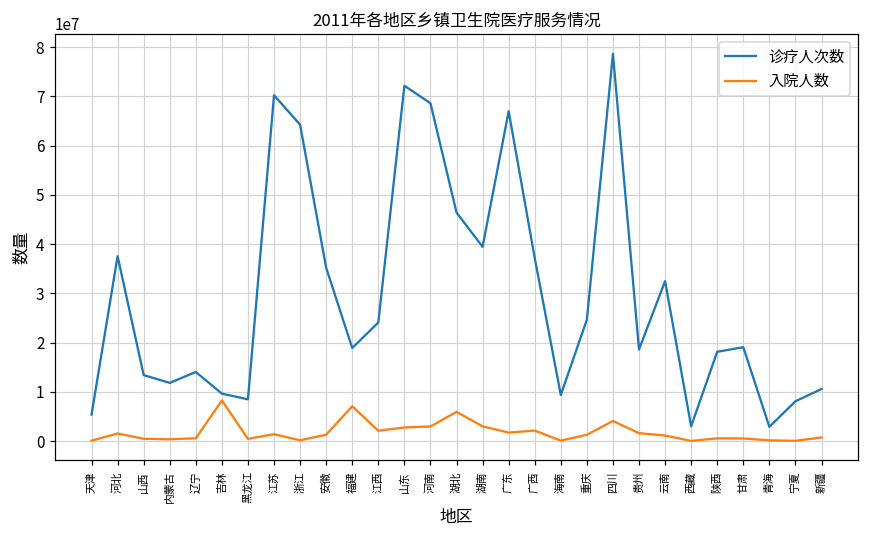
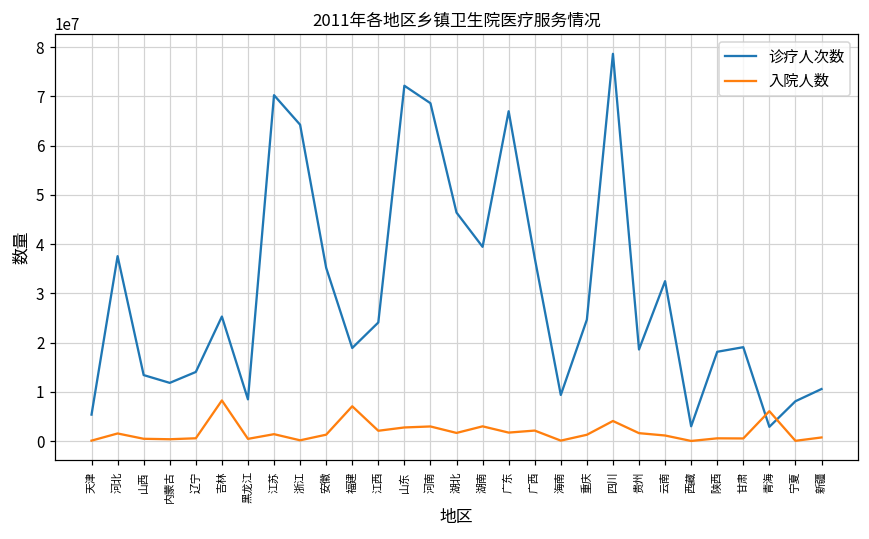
  {
    "诊疗人次数": {
      "天津": 5000000,
      "河北": 38000000,
      "山西": 13000000,
      "内蒙古": 12000000,
      "辽宁": 14000000,
-     "吉林": 10000000,
+     "吉林": 25000000,
      "黑龙江": 8000000,
      "江苏": 70000000,
      "浙江": 64000000,
      "安徽": 35000000,
      "福建": 19000000,
      "江西": 24000000,
      "山东": 72000000,
      "河南": 69000000,
      "湖北": 46000000,
      "湖南": 39000000,
      "广东": 67000000,
      "广西": 37000000,
      "海南": 9000000,
      "重庆": 25000000,
      "四川": 79000000,
      "贵州": 19000000,
      "云南": 32000000,
      "西藏": 3000000,
      "陕西": 18000000,
      "甘肃": 19000000,
      "青海": 3000000,
      "宁夏": 8000000,
      "新疆": 11000000
    },
    "入院人数": {
      "天津": 0,
      "河北": 2000000,
      "山西": 0,
      "内蒙古": 0,
      "辽宁": 1000000,
      "吉林": 8000000,
      "黑龙江": 0,
      "江苏": 1000000,
      "浙江": 0,
      "安徽": 1000000,
      "福建": 7000000,
      "江西": 2000000,
      "山东": 3000000,
      "河南": 3000000,
-     "湖北": 6000000,
+     "湖北": 2000000,
      "湖南": 3000000,
      "广东": 2000000,
      "广西": 2000000,
      "海南": 0,
      "重庆": 1000000,
      "四川": 4000000,
      "贵州": 2000000,
      "云南": 1000000,
      "西藏": 0,
      "陕西": 1000000,
      "甘肃": 1000000,
-     "青海": 0,
+     "青海": 6000000,
      "宁夏": 0,
      "新疆": 1000000
    }
  }
